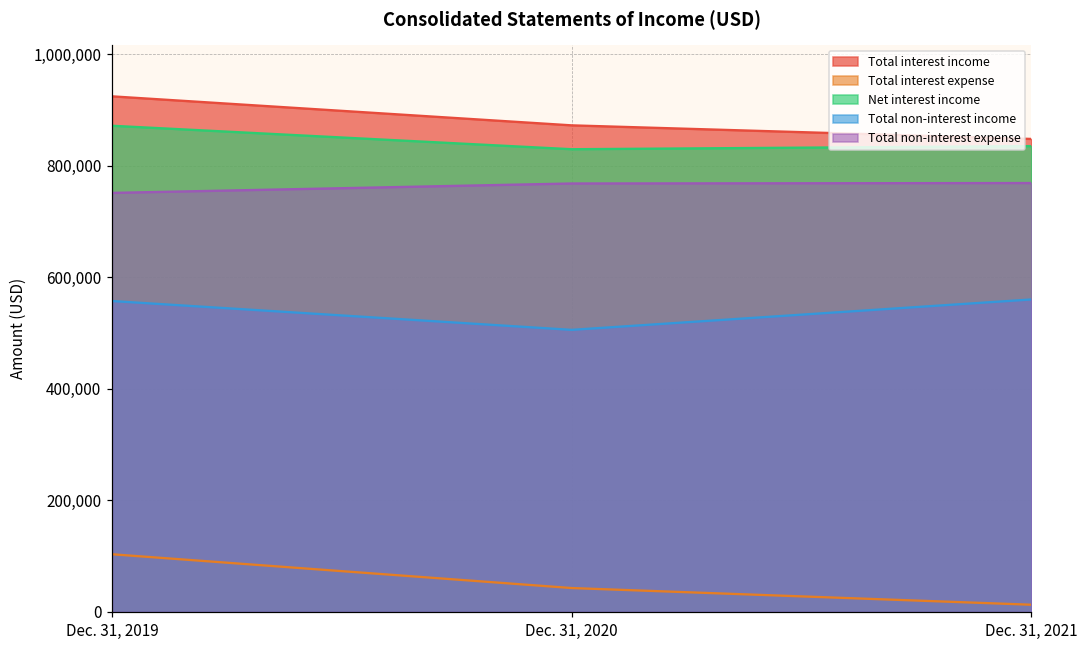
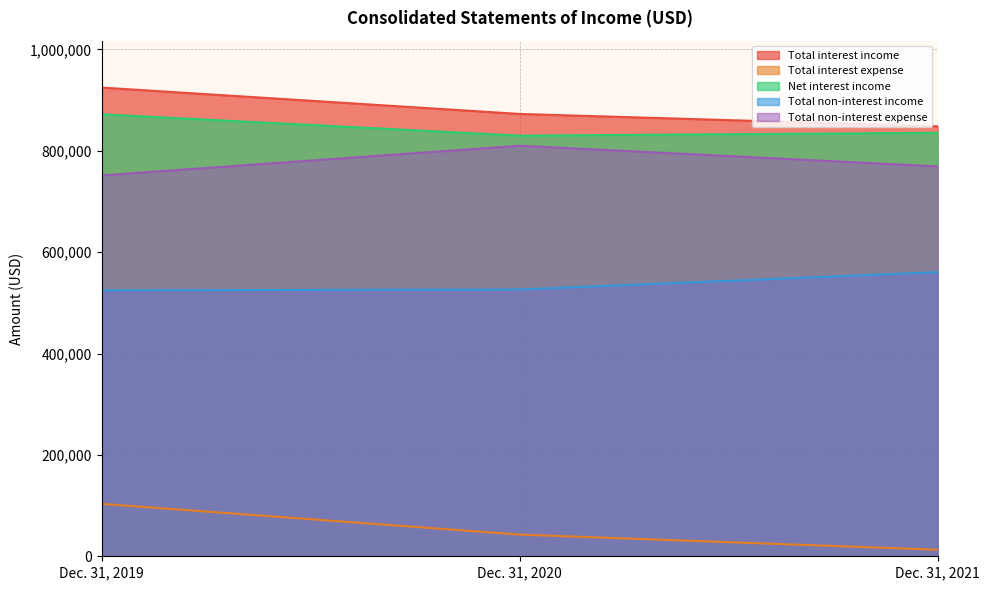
  {
    "Net interest income": {
      "Dec. 31, 2019": "870,000",
      "Dec. 31, 2020": "830,000",
      "Dec. 31, 2021": "840,000"
    },
    "Total non-interest income": {
-     "Dec. 31, 2019": "560,000",
-     "Dec. 31, 2020": "510,000",
+     "Dec. 31, 2019": "520,000",
+     "Dec. 31, 2020": "530,000",
      "Dec. 31, 2021": "560,000"
    },
    "Total non-interest expense": {
      "Dec. 31, 2019": "750,000",
-     "Dec. 31, 2020": "770,000",
+     "Dec. 31, 2020": "810,000",
      "Dec. 31, 2021": "770,000"
    }
  }
